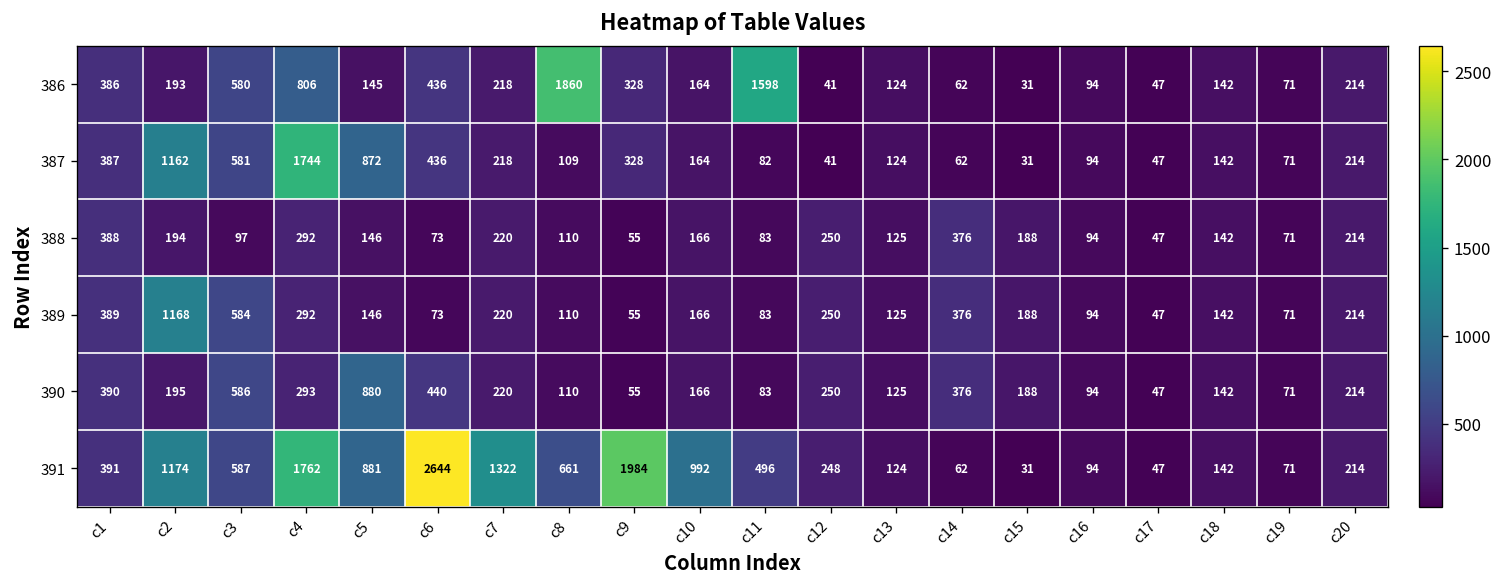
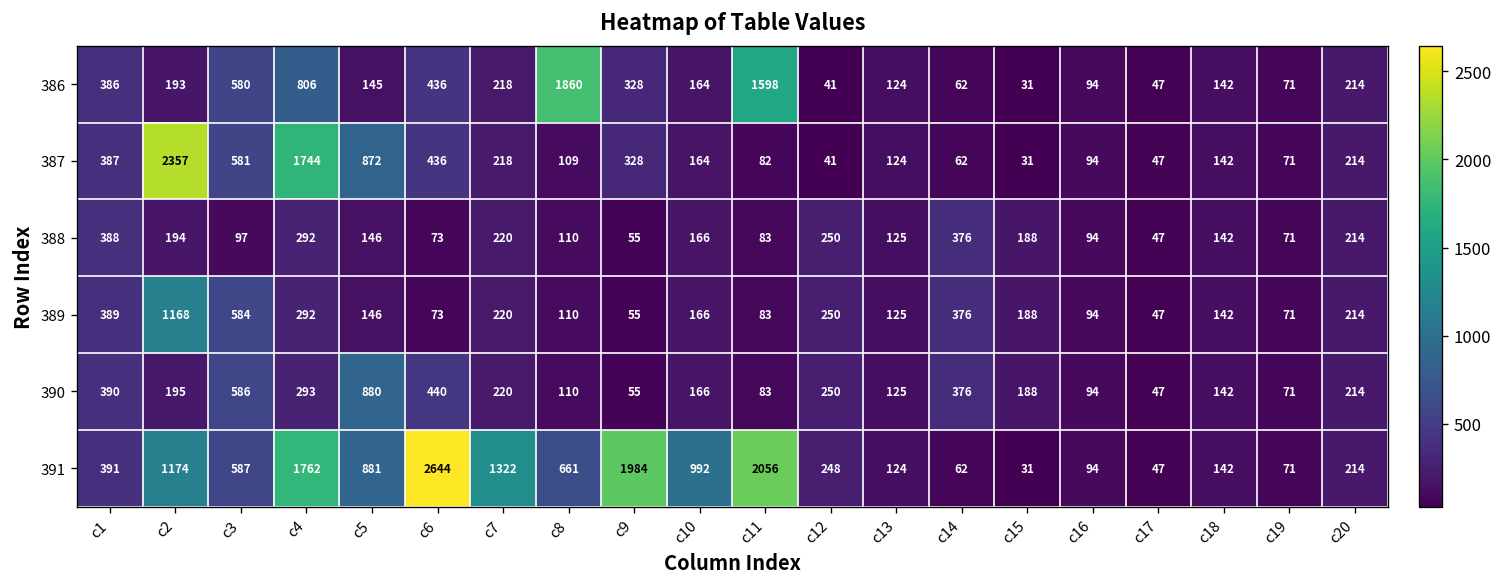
  {
    "386": {
      "c1": 386,
      "c2": 193,
      "c3": 580,
      "c4": 806,
      "c5": 145,
      "c6": 436,
      "c7": 218,
      "c8": 1860,
      "c9": 328,
      "c10": 164,
      "c11": 1598,
      "c12": 41,
      "c13": 124,
      "c14": 62,
      "c15": 31,
      "c16": 94,
      "c17": 47,
      "c18": 142,
      "c19": 71,
      "c20": 214
    },
    "387": {
      "c1": 387,
-     "c2": 1162,
+     "c2": 2357,
      "c3": 581,
      "c4": 1744,
      "c5": 872,
      "c6": 436,
      "c7": 218,
      "c8": 109,
      "c9": 328,
      "c10": 164,
      "c11": 82,
      "c12": 41,
      "c13": 124,
      "c14": 62,
      "c15": 31,
      "c16": 94,
      "c17": 47,
      "c18": 142,
      "c19": 71,
      "c20": 214
    },
    "388": {
      "c1": 388,
      "c2": 194,
      "c3": 97,
      "c4": 292,
      "c5": 146,
      "c6": 73,
      "c7": 220,
      "c8": 110,
      "c9": 55,
      "c10": 166,
      "c11": 83,
      "c12": 250,
      "c13": 125,
      "c14": 376,
      "c15": 188,
      "c16": 94,
      "c17": 47,
      "c18": 142,
      "c19": 71,
      "c20": 214
    },
    "389": {
      "c1": 389,
      "c2": 1168,
      "c3": 584,
      "c4": 292,
      "c5": 146,
      "c6": 73,
      "c7": 220,
      "c8": 110,
      "c9": 55,
      "c10": 166,
      "c11": 83,
      "c12": 250,
      "c13": 125,
      "c14": 376,
      "c15": 188,
      "c16": 94,
      "c17": 47,
      "c18": 142,
      "c19": 71,
      "c20": 214
    },
    "390": {
      "c1": 390,
      "c2": 195,
      "c3": 586,
      "c4": 293,
      "c5": 880,
      "c6": 440,
      "c7": 220,
      "c8": 110,
      "c9": 55,
      "c10": 166,
      "c11": 83,
      "c12": 250,
      "c13": 125,
      "c14": 376,
      "c15": 188,
      "c16": 94,
      "c17": 47,
      "c18": 142,
      "c19": 71,
      "c20": 214
    },
    "391": {
      "c1": 391,
      "c2": 1174,
      "c3": 587,
      "c4": 1762,
      "c5": 881,
      "c6": 2644,
      "c7": 1322,
      "c8": 661,
      "c9": 1984,
      "c10": 992,
-     "c11": 496,
+     "c11": 2056,
      "c12": 248,
      "c13": 124,
      "c14": 62,
      "c15": 31,
      "c16": 94,
      "c17": 47,
      "c18": 142,
      "c19": 71,
      "c20": 214
    }
  }
